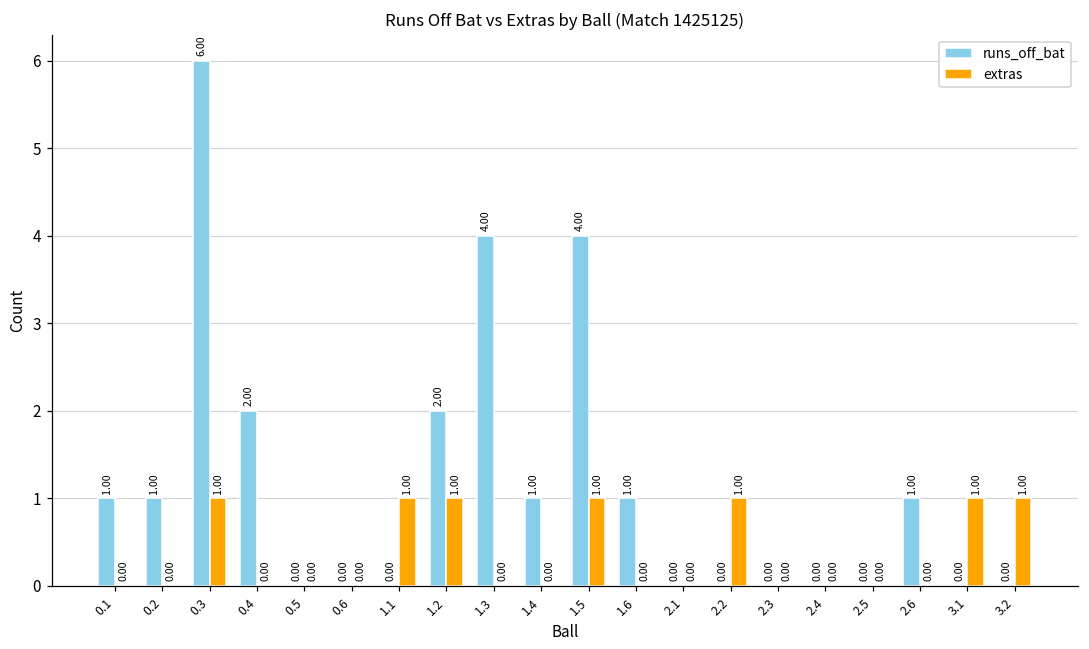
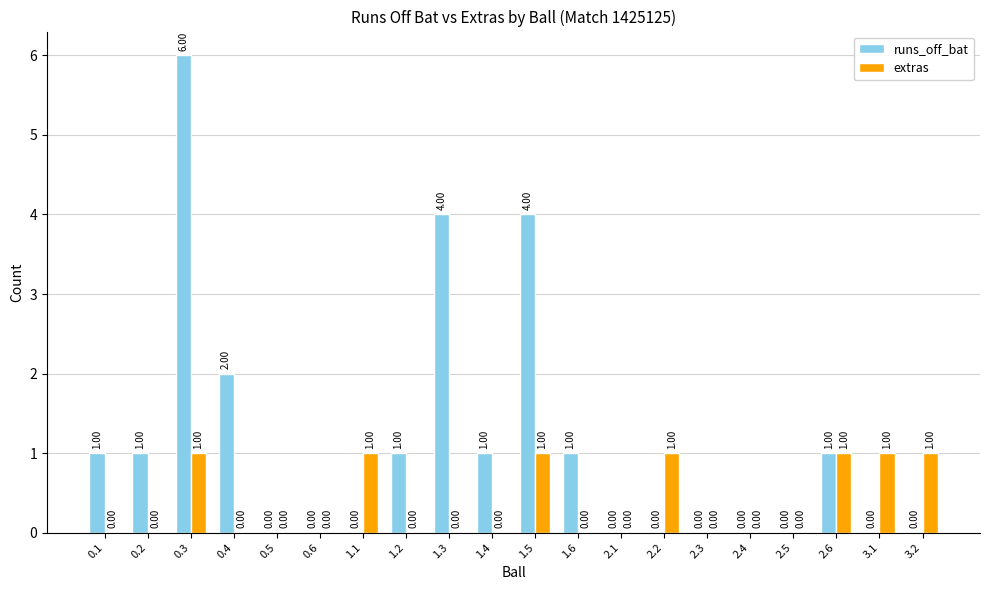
  {
    "runs_off_bat": {
      "0.1": 1.00,
      "0.2": 1.00,
      "0.3": 6.00,
      "0.4": 2.00,
      "0.5": 0.00,
      "0.6": 0.00,
      "1.1": 0.00,
-     "1.2": 2.00,
+     "1.2": 1.00,
      "1.3": 4.00,
      "1.4": 1.00,
      "1.5": 4.00,
      "1.6": 1.00,
      "2.1": 0.00,
      "2.2": 0.00,
      "2.3": 0.00,
      "2.4": 0.00,
      "2.5": 0.00,
      "2.6": 1.00,
      "3.1": 0.00,
      "3.2": 0.00
    },
    "extras": {
      "0.1": 0.00,
      "0.2": 0.00,
      "0.3": 1.00,
      "0.4": 0.00,
      "0.5": 0.00,
      "0.6": 0.00,
      "1.1": 1.00,
-     "1.2": 1.00,
+     "1.2": 0.00,
      "1.3": 0.00,
      "1.4": 0.00,
      "1.5": 1.00,
      "1.6": 0.00,
      "2.1": 0.00,
      "2.2": 1.00,
      "2.3": 0.00,
      "2.4": 0.00,
      "2.5": 0.00,
-     "2.6": 0.00,
+     "2.6": 1.00,
      "3.1": 1.00,
      "3.2": 1.00
    }
  }
